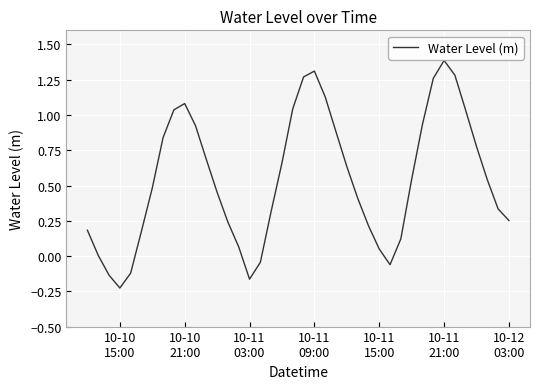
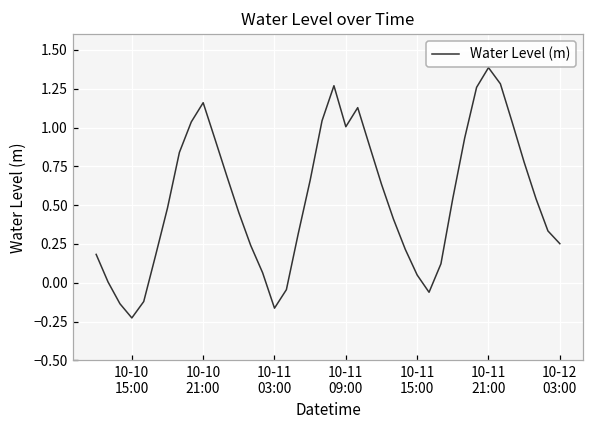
  {
    "10-10 15:00": -0.23,
-   "10-10 21:00": 1.08,
+   "10-10 21:00": 1.16,
    "10-11 03:00": -0.16,
-   "10-11 09:00": 1.31,
+   "10-11 09:00": 1.01,
    "10-11 15:00": 0.05,
    "10-11 21:00": 1.39,
    "10-12 03:00": 0.25
  }
